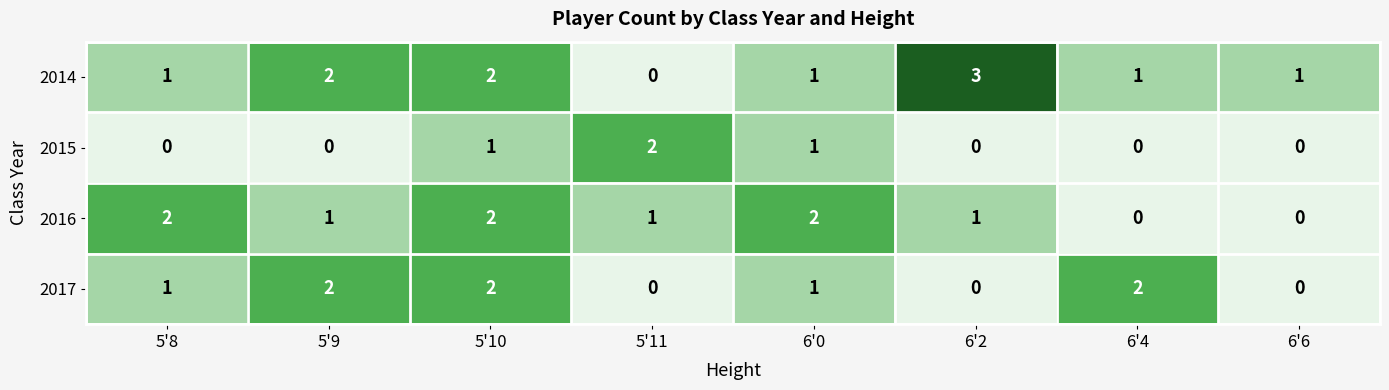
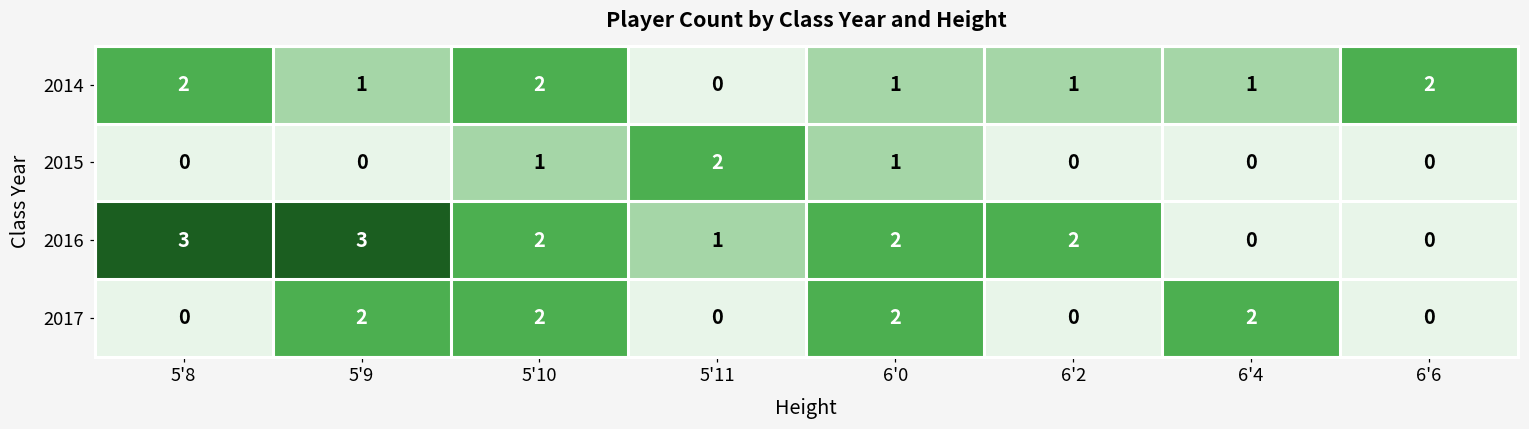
  {
    "2014": {
-     "5'8": 1,
-     "5'9": 2,
+     "5'8": 2,
+     "5'9": 1,
      "5'10": 2,
      "5'11": 0,
      "6'0": 1,
-     "6'2": 3,
+     "6'2": 1,
      "6'4": 1,
-     "6'6": 1
+     "6'6": 2
    },
    "2015": {
      "5'8": 0,
      "5'9": 0,
      "5'10": 1,
      "5'11": 2,
      "6'0": 1,
      "6'2": 0,
      "6'4": 0,
      "6'6": 0
    },
    "2016": {
-     "5'8": 2,
-     "5'9": 1,
+     "5'8": 3,
+     "5'9": 3,
      "5'10": 2,
      "5'11": 1,
      "6'0": 2,
-     "6'2": 1,
+     "6'2": 2,
      "6'4": 0,
      "6'6": 0
    },
    "2017": {
-     "5'8": 1,
+     "5'8": 0,
      "5'9": 2,
      "5'10": 2,
      "5'11": 0,
-     "6'0": 1,
+     "6'0": 2,
      "6'2": 0,
      "6'4": 2,
      "6'6": 0
    }
  }
